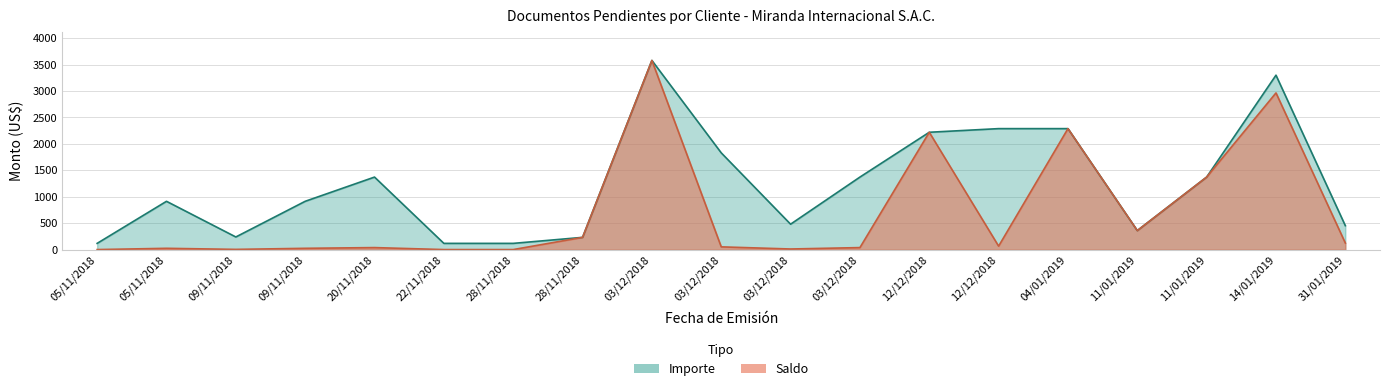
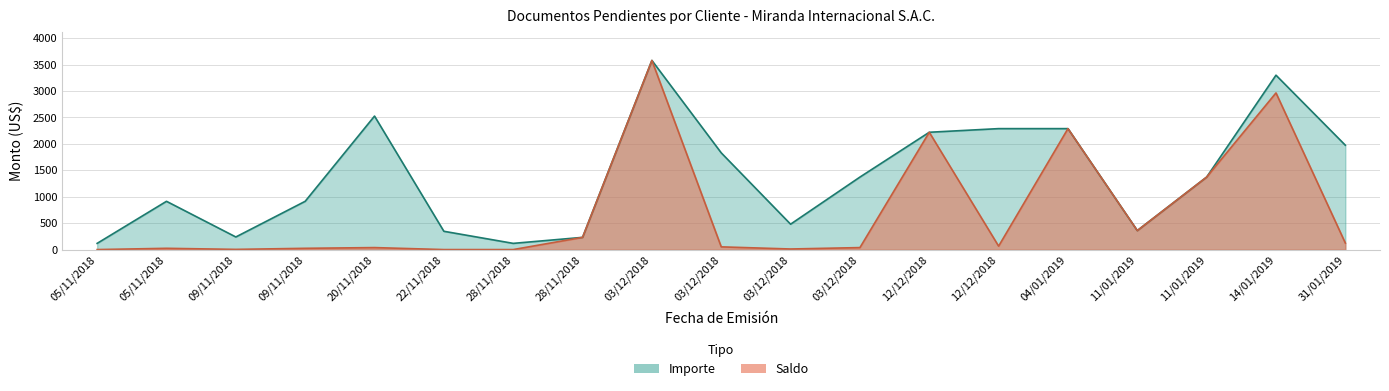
  {
    "Importe": {
-     "20/11/2018": 1400,
-     "22/11/2018": 100,
+     "20/11/2018": 2500,
+     "22/11/2018": 300,
      "14/01/2019": 3300,
-     "31/01/2019": 500
+     "31/01/2019": 2000
    },
    "Saldo": {
      "20/11/2018": 0,
      "22/11/2018": 0,
      "14/01/2019": 3000,
      "31/01/2019": 100
    }
  }
